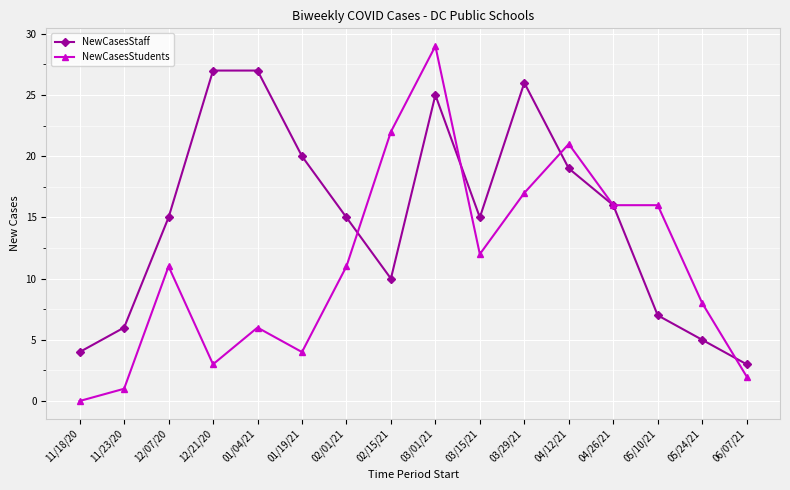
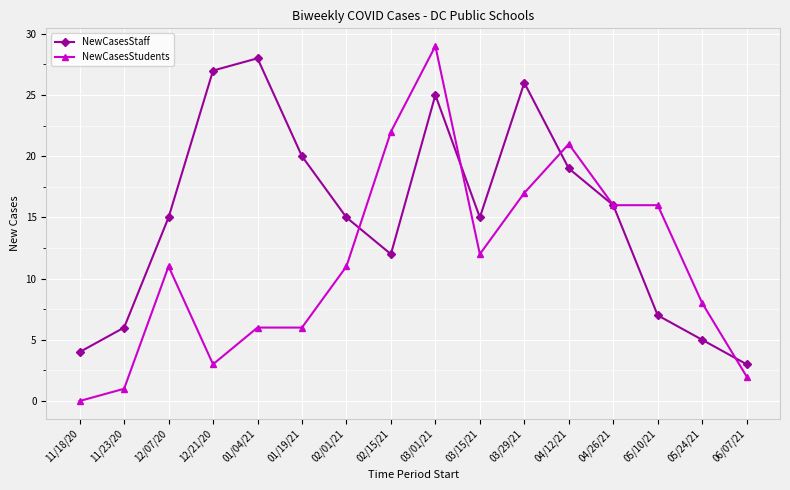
  {
    "NewCasesStaff": {
      "11/18/20": 4,
      "11/23/20": 6,
      "12/07/20": 15,
      "12/21/20": 27,
-     "01/04/21": 27,
+     "01/04/21": 28,
      "01/19/21": 20,
      "02/01/21": 15,
-     "02/15/21": 10,
+     "02/15/21": 12,
      "03/01/21": 25,
      "03/15/21": 15,
      "03/29/21": 26,
      "04/12/21": 19,
      "05/10/21": 7,
      "05/24/21": 5,
      "06/07/21": 3
    },
    "NewCasesStudents": {
      "11/18/20": 0,
      "11/23/20": 1,
      "12/07/20": 11,
      "12/21/20": 3,
      "01/04/21": 6,
-     "01/19/21": 4,
+     "01/19/21": 6,
      "02/01/21": 11,
      "02/15/21": 22,
      "03/01/21": 29,
      "03/15/21": 12,
      "03/29/21": 17,
      "04/12/21": 21,
      "05/10/21": 16,
      "05/24/21": 8,
      "06/07/21": 2
    }
  }
